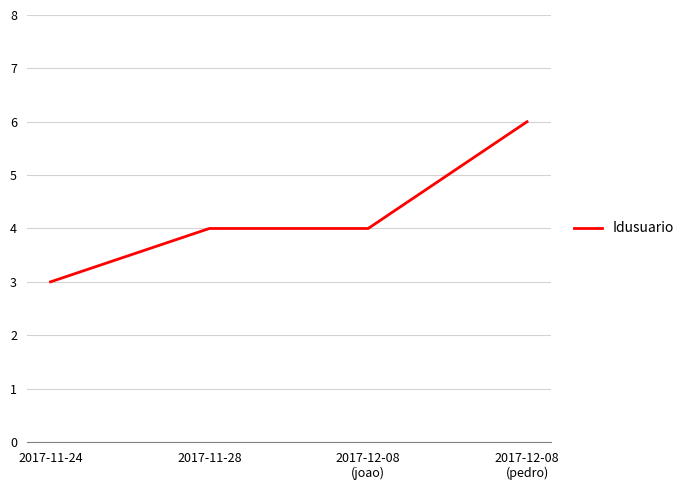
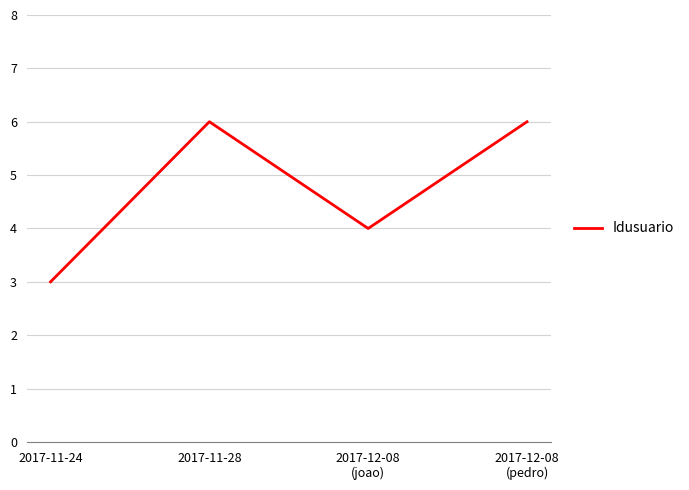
  {
    "2017-11-24": 3,
-   "2017-11-28": 4,
+   "2017-11-28": 6,
    "2017-12-08 (joao)": 4,
    "2017-12-08 (pedro)": 6
  }
